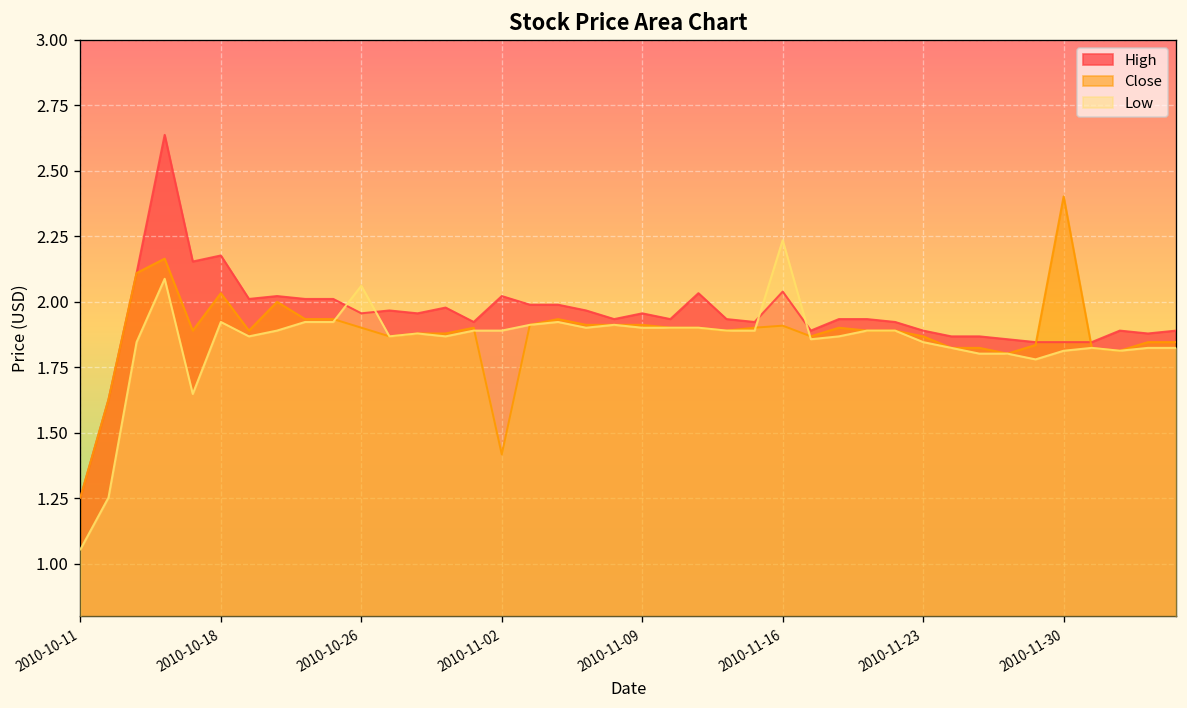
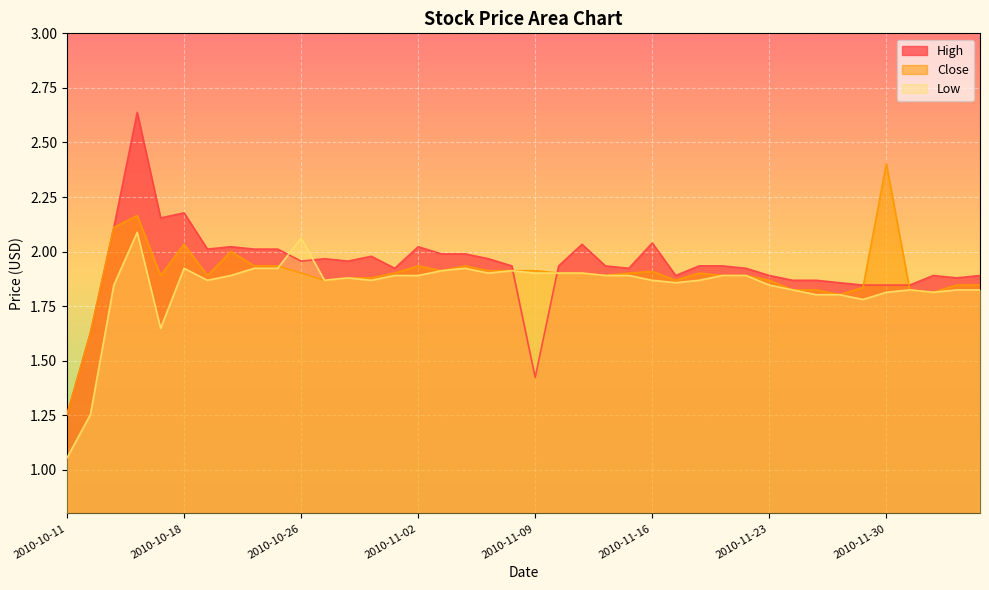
  {
    "High": {
      "2010-10-18": 2.18,
      "2010-10-26": 1.96,
      "2010-11-02": 2.02,
-     "2010-11-09": 1.96,
+     "2010-11-09": 1.42,
      "2010-11-16": 2.04,
      "2010-11-23": 1.89,
      "2010-11-30": 1.85
    },
    "Close": {
      "2010-10-18": 2.03,
      "2010-10-26": 1.90,
-     "2010-11-02": 1.42,
+     "2010-11-02": 1.93,
      "2010-11-16": 1.91,
      "2010-11-23": 1.87,
      "2010-11-30": 2.40
    },
    "Low": {
      "2010-10-11": 1.06,
      "2010-10-18": 1.92,
      "2010-10-26": 2.06,
      "2010-11-02": 1.89,
-     "2010-11-16": 2.24,
+     "2010-11-16": 1.87,
      "2010-11-23": 1.85,
      "2010-11-30": 1.81
    }
  }
